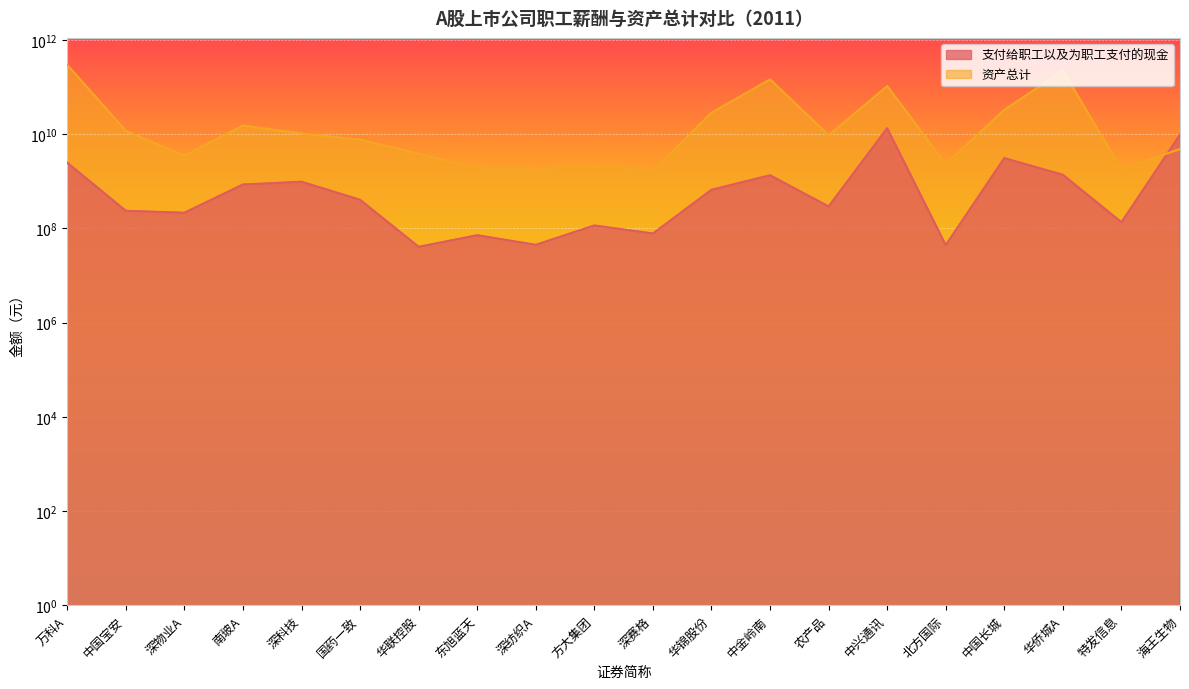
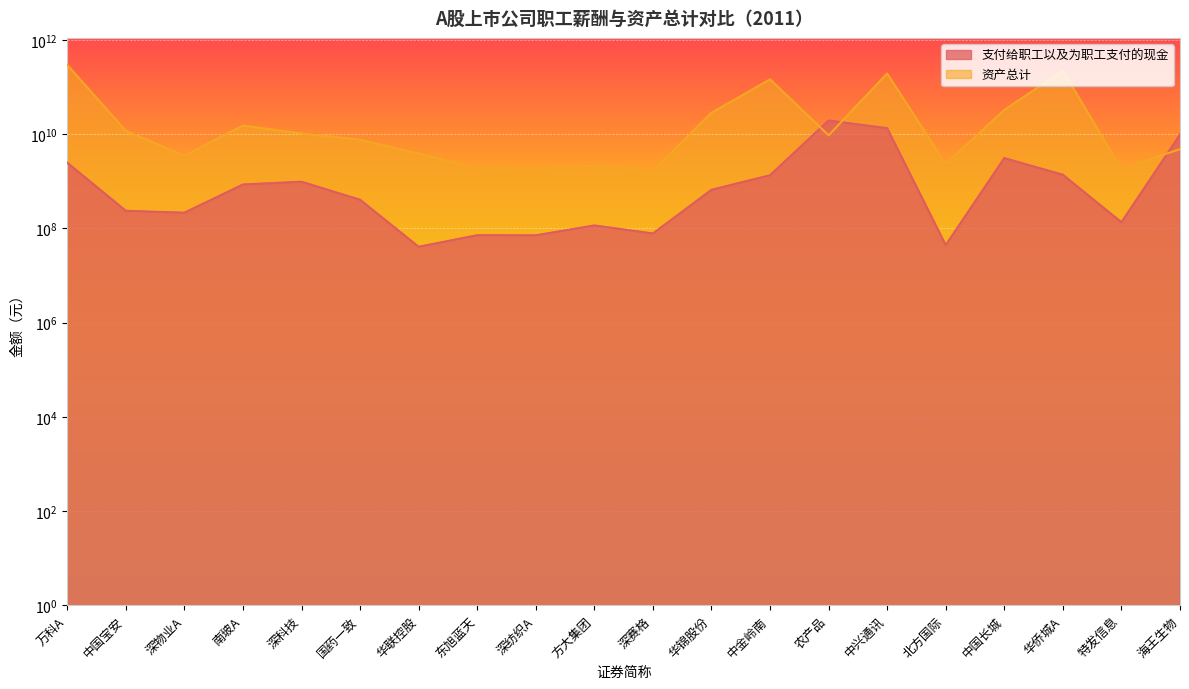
  {
    "支付给职工以及为职工支付的现金": {
      "万科A": 2000000000,
      "中国宝安": 200000000,
      "深物业A": 200000000,
      "南玻A": 900000000,
      "深科技": 1000000000,
      "国药一致": 400000000,
      "华联控股": 40000000,
      "东旭蓝天": 70000000,
-     "深纺织A": 40000000,
+     "深纺织A": 70000000,
      "方大集团": 120000000,
      "深赛格": 80000000,
      "华锦股份": 700000000,
      "中金岭南": 1300000000,
-     "农产品": 300000000,
+     "农产品": 20000000000,
      "中兴通讯": 13000000000,
      "北方国际": 40000000,
      "中国长城": 3000000000,
      "华侨城A": 1400000000,
      "特发信息": 140000000,
      "海王生物": 10000000000
    },
    "资产总计": {
      "万科A": 300000000000,
      "中国宝安": 12000000000,
      "深物业A": 3000000000,
      "南玻A": 15000000000,
      "深科技": 10000000000,
      "国药一致": 8000000000,
      "华联控股": 4000000000,
      "东旭蓝天": 1900000000,
      "深纺织A": 1800000000,
      "方大集团": 2000000000,
      "深赛格": 1700000000,
      "华锦股份": 30000000000,
      "中金岭南": 150000000000,
      "农产品": 9000000000,
-     "中兴通讯": 110000000000,
+     "中兴通讯": 190000000000,
      "北方国际": 2000000000,
      "中国长城": 30000000000,
      "特发信息": 1800000000,
      "海王生物": 5000000000
    }
  }
